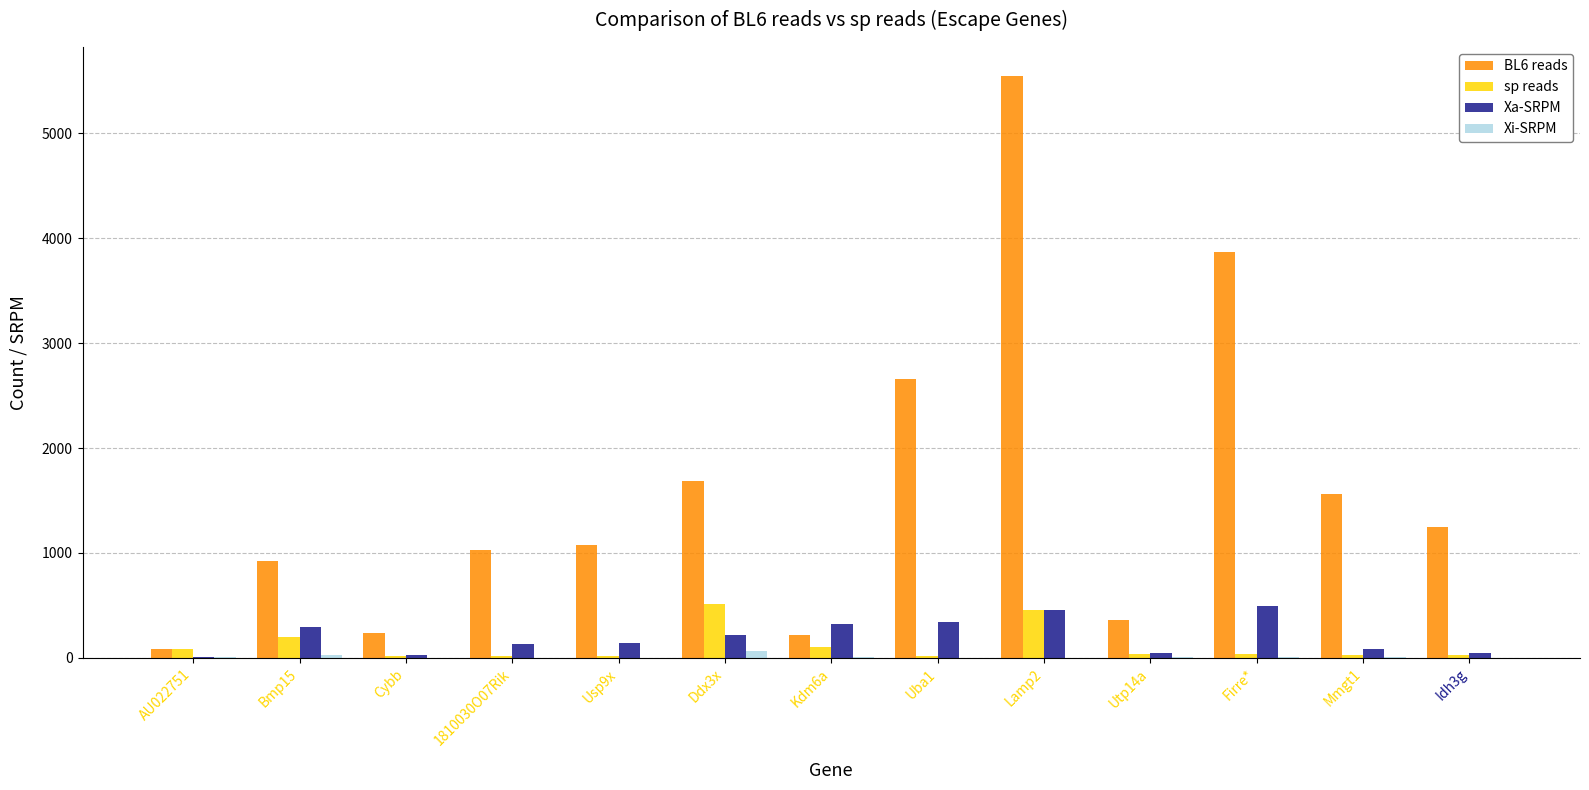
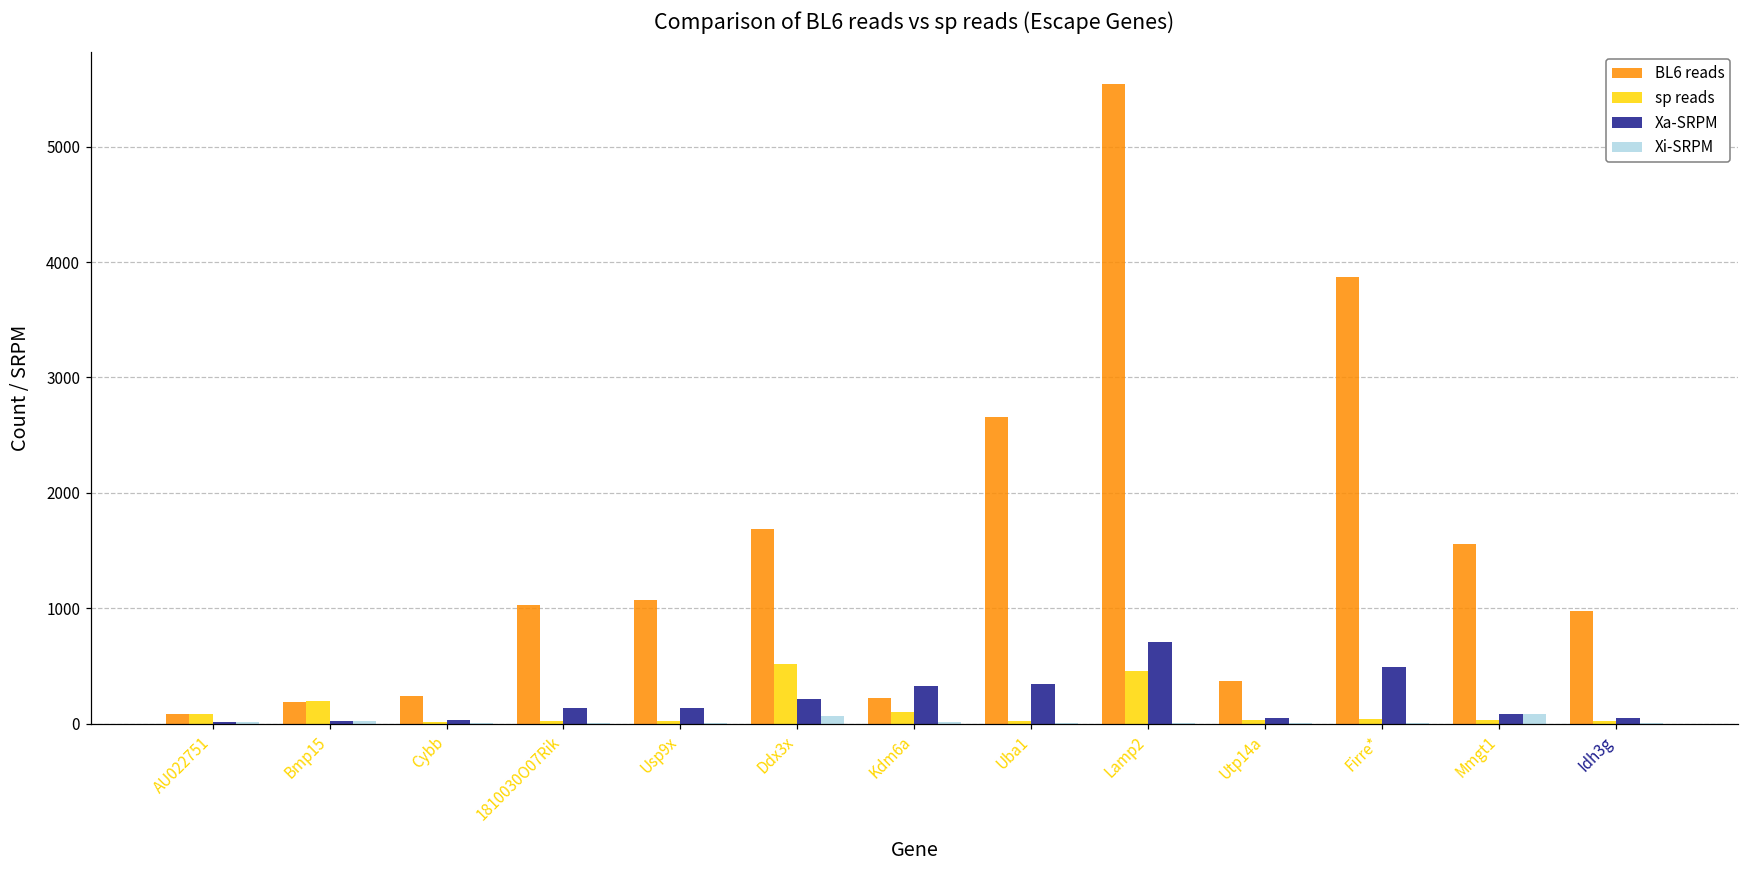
  {
    "BL6 reads": {
      "AU022751": 90,
-     "Bmp15": 920,
+     "Bmp15": 190,
      "Cybb": 240,
      "1810030O07Rik": 1030,
      "Usp9x": 1070,
      "Ddx3x": 1690,
      "Kdm6a": 220,
      "Uba1": 2660,
      "Lamp2": 5550,
      "Utp14a": 370,
      "Firre*": 3870,
      "Mmgt1": 1560,
-     "Idh3g": 1240
+     "Idh3g": 980
    },
    "sp reads": {
      "AU022751": 80,
      "Bmp15": 200,
      "Ddx3x": 520,
      "Kdm6a": 100,
      "Lamp2": 460,
      "Utp14a": 40,
      "Firre*": 40,
      "Mmgt1": 30,
      "Idh3g": 30
    },
    "Xa-SRPM": {
-     "Bmp15": 290,
+     "Bmp15": 20,
      "Cybb": 30,
      "1810030O07Rik": 130,
      "Usp9x": 140,
      "Ddx3x": 220,
      "Kdm6a": 320,
      "Uba1": 340,
-     "Lamp2": 460,
+     "Lamp2": 710,
      "Utp14a": 50,
      "Firre*": 500,
      "Mmgt1": 80,
      "Idh3g": 50
    },
    "Xi-SRPM": {
      "Bmp15": 20,
      "Ddx3x": 70,
-     "Mmgt1": 0
+     "Mmgt1": 90
    }
  }
